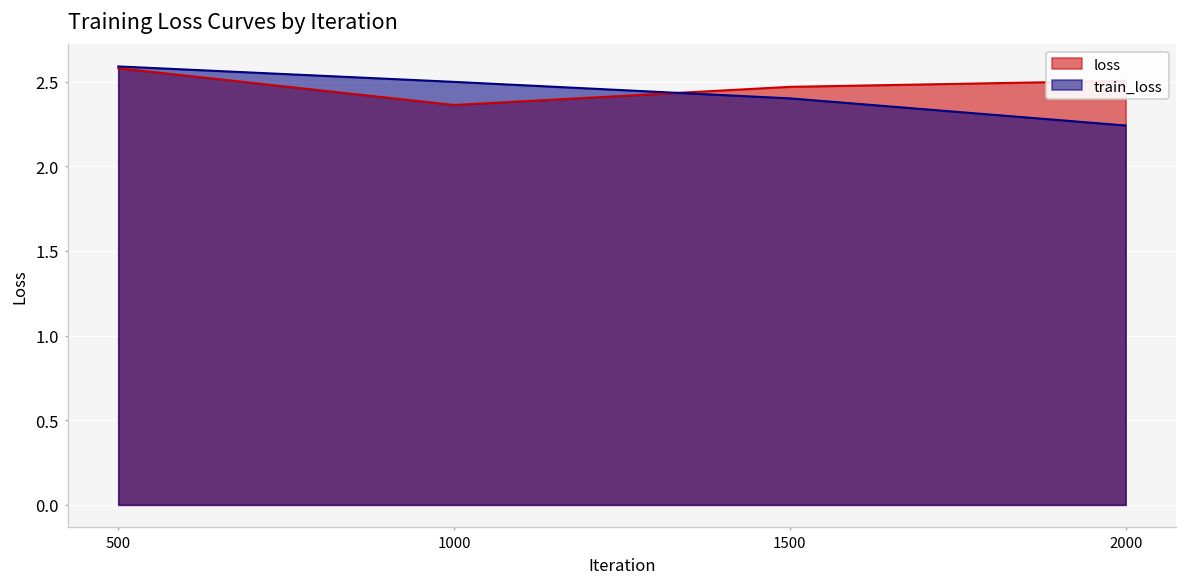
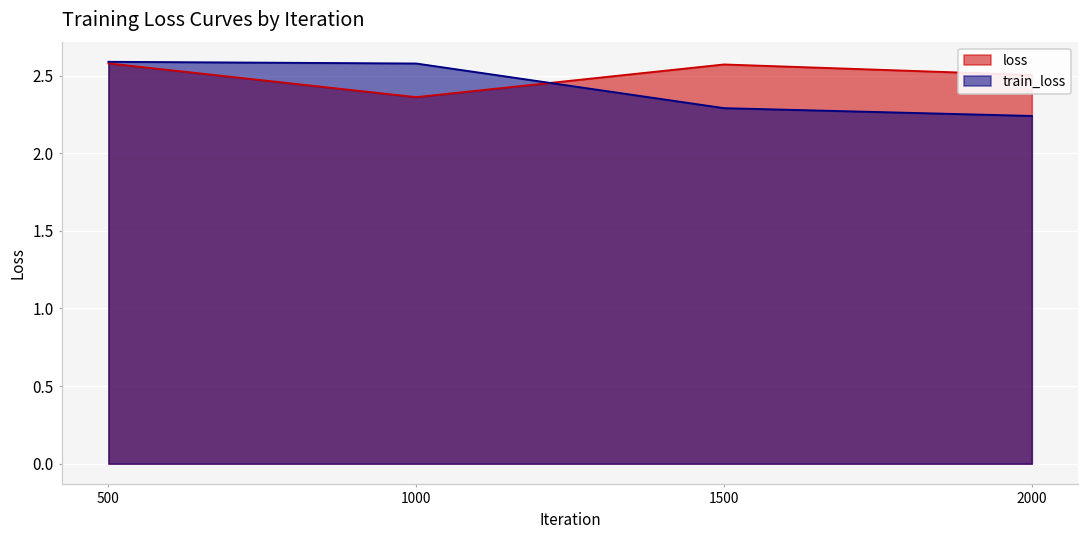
  {
    "loss": {
      "1000": 2.36,
-     "1500": 2.47
+     "1500": 2.57
    },
    "train_loss": {
-     "1000": 2.50,
-     "1500": 2.40,
+     "1000": 2.58,
+     "1500": 2.29,
      "2000": 2.24
    }
  }
